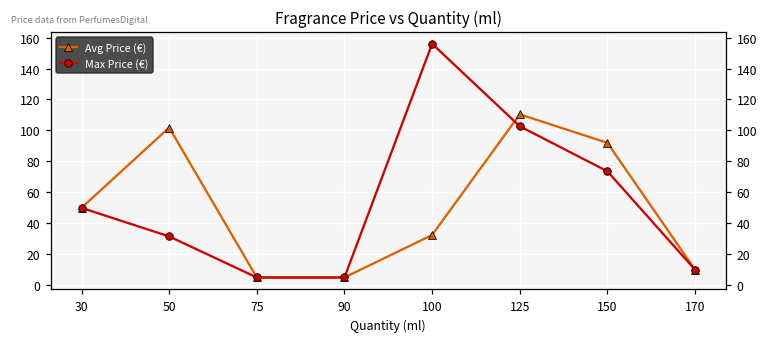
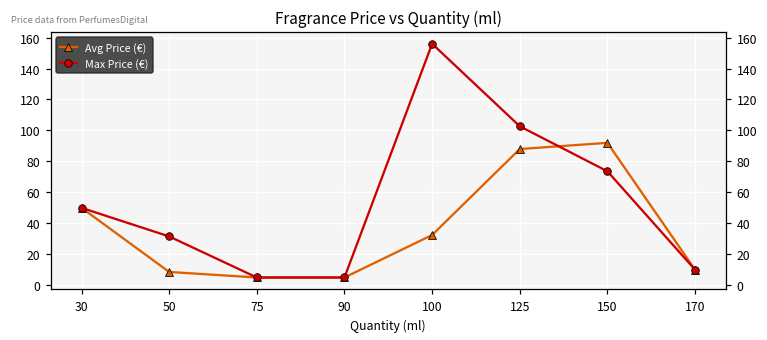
  {
    "Avg Price (€)": {
-     "50": 102,
+     "50": 9,
      "100": 32,
-     "125": 110,
+     "125": 88,
      "150": 92
    },
    "Max Price (€)": {
      "50": 32,
      "100": 156,
      "125": 103,
      "150": 74
    }
  }
